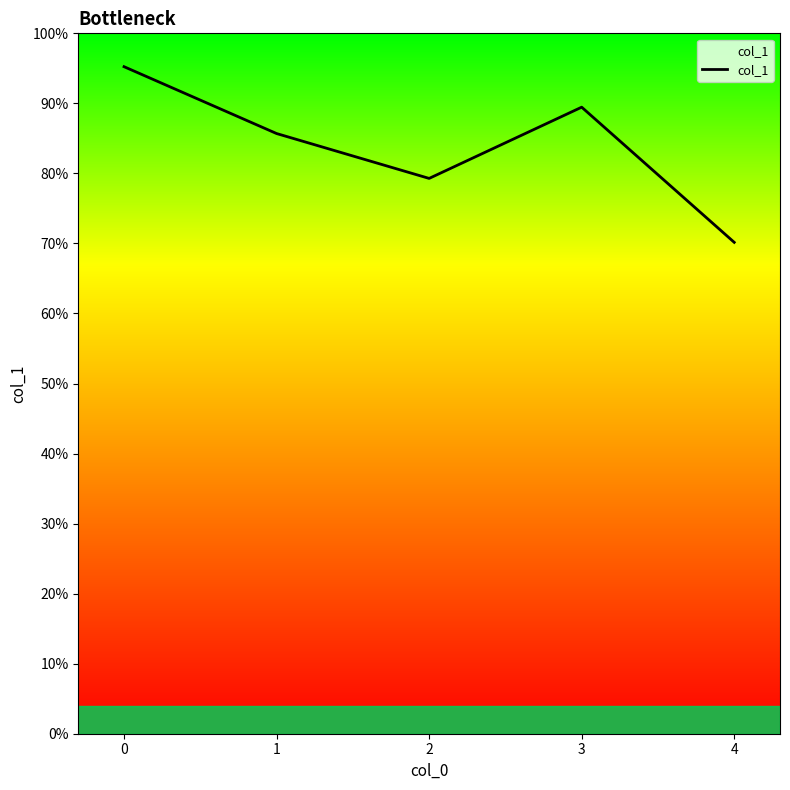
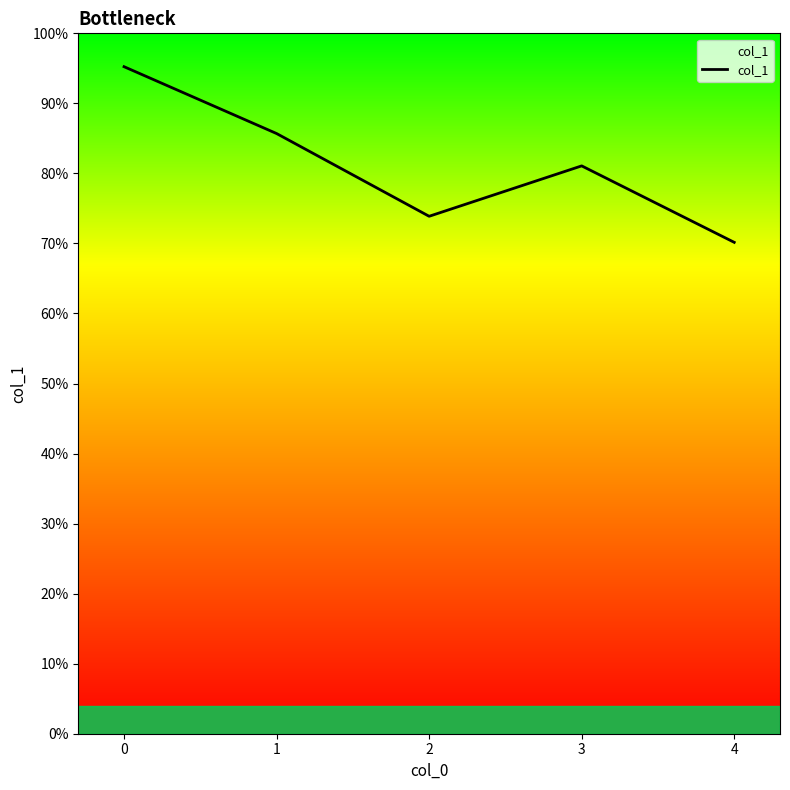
  {
    "0": "95%",
    "1": "86%",
-   "2": "79%",
-   "3": "89%",
+   "2": "74%",
+   "3": "81%",
    "4": "70%"
  }
